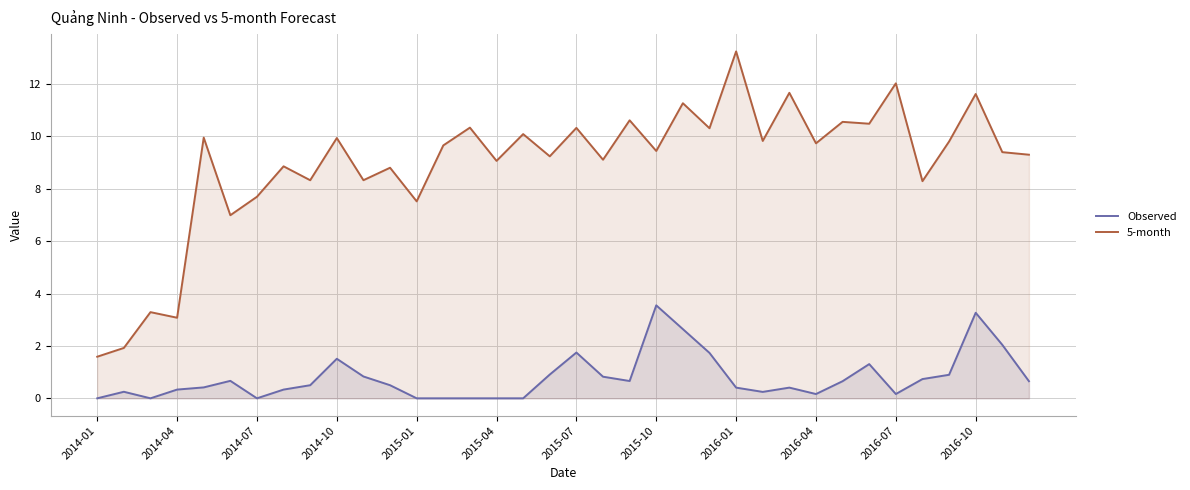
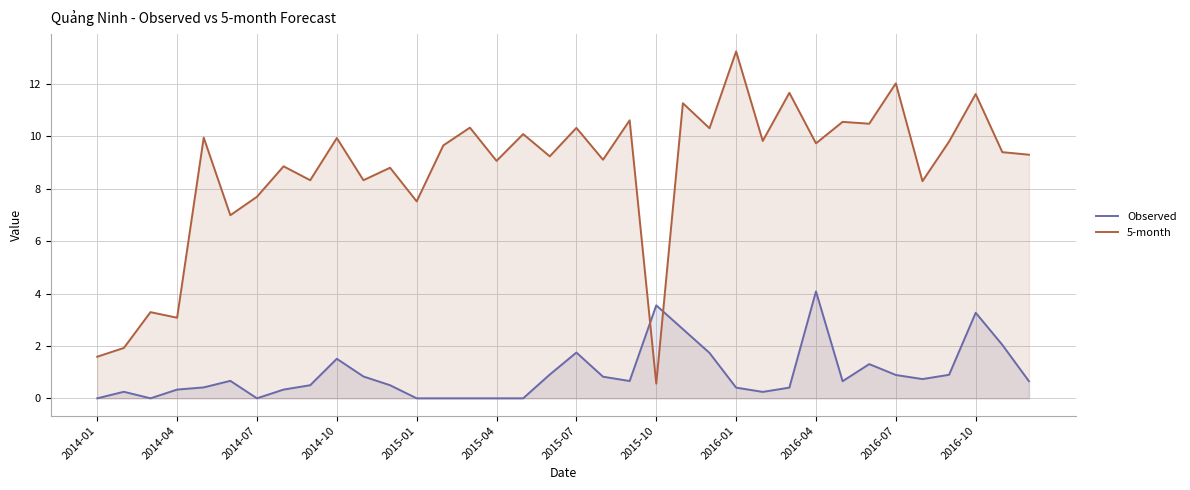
  {
    "Observed": {
      "2014-01": 0.0,
      "2014-04": 0.3,
      "2014-07": 0.0,
      "2014-10": 1.5,
      "2015-01": 0.0,
      "2015-04": 0.0,
      "2015-07": 1.7,
      "2015-10": 3.5,
      "2016-01": 0.4,
-     "2016-04": 0.2,
-     "2016-07": 0.2,
+     "2016-04": 4.1,
+     "2016-07": 0.9,
      "2016-10": 3.3
    },
    "5-month": {
      "2014-01": 1.6,
      "2014-04": 3.1,
      "2014-07": 7.7,
      "2014-10": 9.9,
      "2015-01": 7.5,
      "2015-04": 9.1,
      "2015-07": 10.3,
-     "2015-10": 9.4,
+     "2015-10": 0.6,
      "2016-01": 13.2,
      "2016-04": 9.7,
      "2016-07": 12.0,
      "2016-10": 11.6
    }
  }
